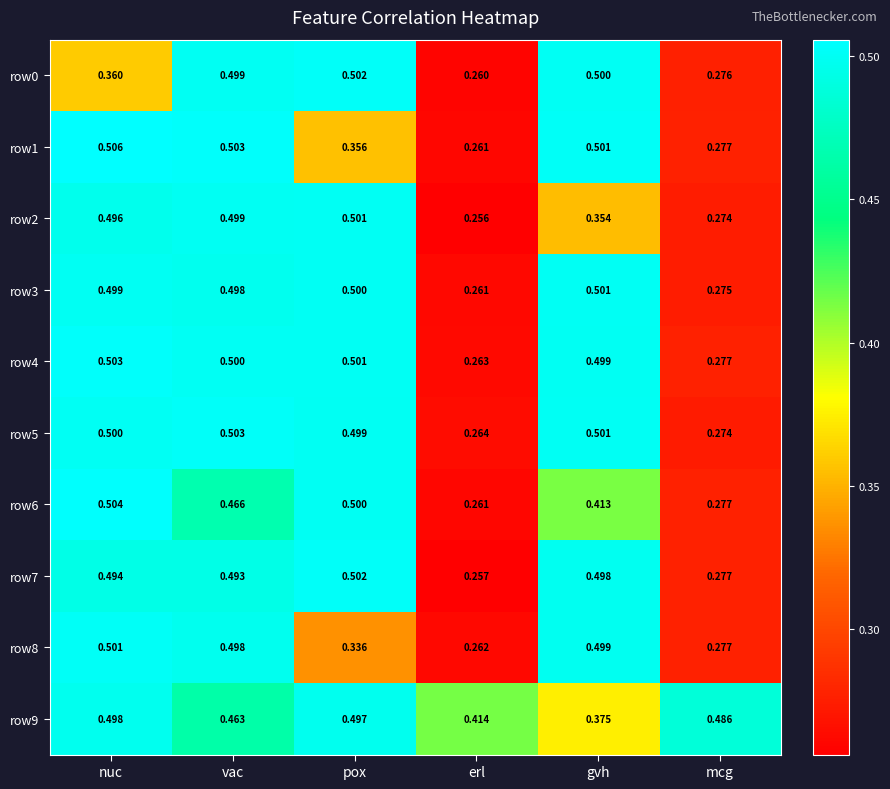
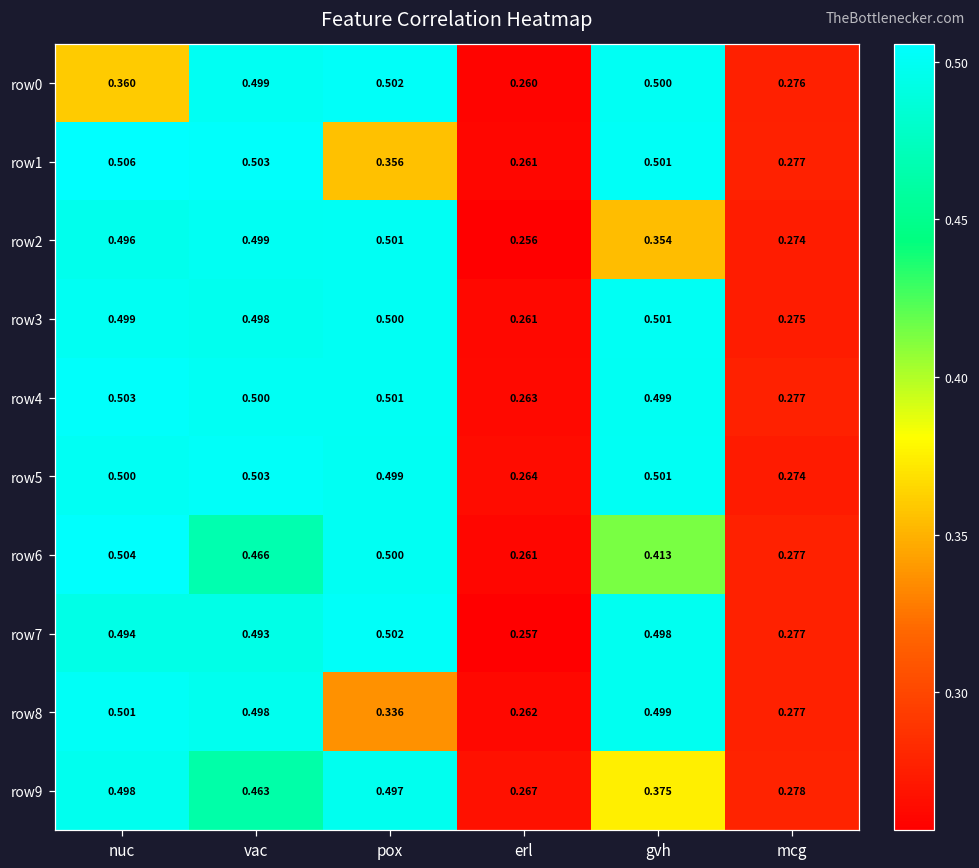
  {
    "row0": {
      "nuc": 0.360,
      "vac": 0.499,
      "pox": 0.502,
      "erl": 0.260,
      "gvh": 0.500,
      "mcg": 0.276
    },
    "row1": {
      "nuc": 0.506,
      "vac": 0.503,
      "pox": 0.356,
      "erl": 0.261,
      "gvh": 0.501,
      "mcg": 0.277
    },
    "row2": {
      "nuc": 0.496,
      "vac": 0.499,
      "pox": 0.501,
      "erl": 0.256,
      "gvh": 0.354,
      "mcg": 0.274
    },
    "row3": {
      "nuc": 0.499,
      "vac": 0.498,
      "pox": 0.500,
      "erl": 0.261,
      "gvh": 0.501,
      "mcg": 0.275
    },
    "row4": {
      "nuc": 0.503,
      "vac": 0.500,
      "pox": 0.501,
      "erl": 0.263,
      "gvh": 0.499,
      "mcg": 0.277
    },
    "row5": {
      "nuc": 0.500,
      "vac": 0.503,
      "pox": 0.499,
      "erl": 0.264,
      "gvh": 0.501,
      "mcg": 0.274
    },
    "row6": {
      "nuc": 0.504,
      "vac": 0.466,
      "pox": 0.500,
      "erl": 0.261,
      "gvh": 0.413,
      "mcg": 0.277
    },
    "row7": {
      "nuc": 0.494,
      "vac": 0.493,
      "pox": 0.502,
      "erl": 0.257,
      "gvh": 0.498,
      "mcg": 0.277
    },
    "row8": {
      "nuc": 0.501,
      "vac": 0.498,
      "pox": 0.336,
      "erl": 0.262,
      "gvh": 0.499,
      "mcg": 0.277
    },
    "row9": {
      "nuc": 0.498,
      "vac": 0.463,
      "pox": 0.497,
-     "erl": 0.414,
+     "erl": 0.267,
      "gvh": 0.375,
-     "mcg": 0.486
+     "mcg": 0.278
    }
  }
